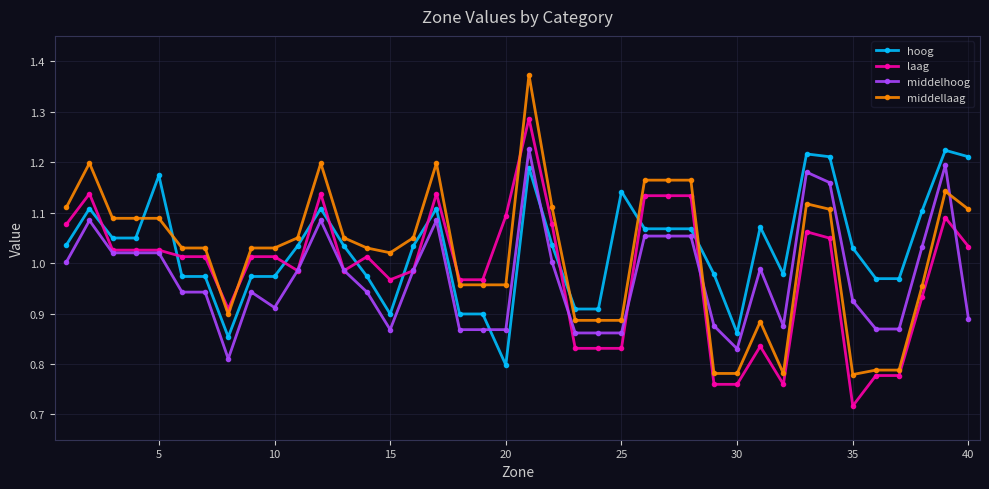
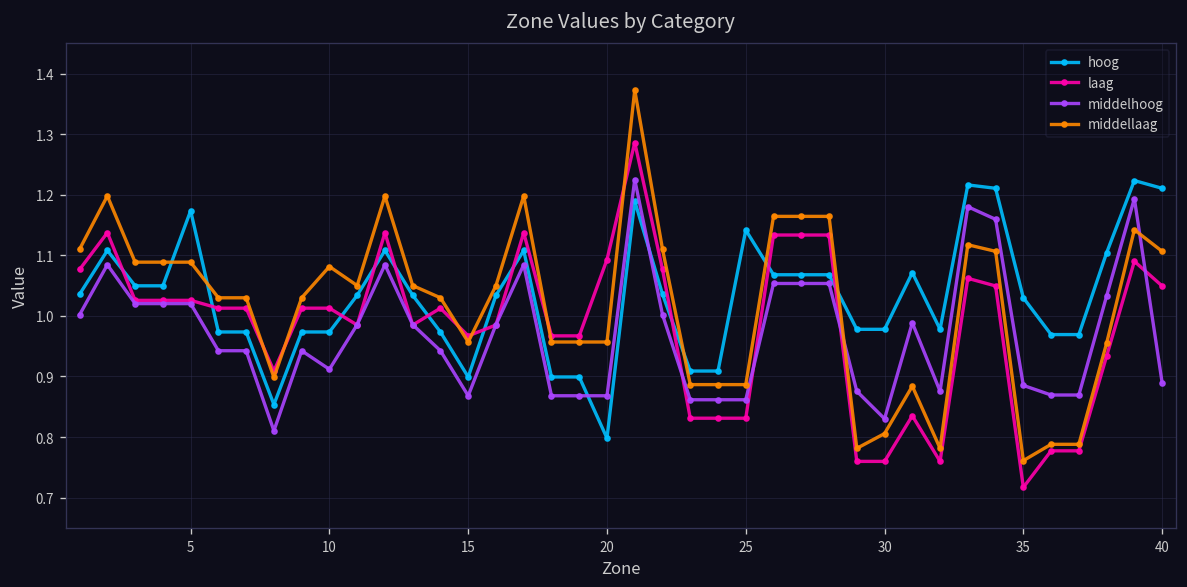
  {
    "hoog": {
      "5": 1.17,
      "10": 0.97,
      "15": 0.90,
      "20": 0.80,
      "25": 1.14,
-     "30": 0.86,
+     "30": 0.98,
      "35": 1.03,
      "40": 1.21
    },
    "laag": {
      "5": 1.03,
      "10": 1.01,
      "15": 0.97,
      "20": 1.09,
      "25": 0.83,
      "30": 0.76,
      "35": 0.72,
-     "40": 1.03
+     "40": 1.05
    },
    "middelhoog": {
      "5": 1.02,
      "10": 0.91,
      "15": 0.87,
      "20": 0.87,
      "25": 0.86,
      "30": 0.83,
-     "35": 0.92,
+     "35": 0.89,
      "40": 0.89
    },
    "middellaag": {
      "5": 1.09,
-     "10": 1.03,
-     "15": 1.02,
+     "10": 1.08,
+     "15": 0.96,
      "20": 0.96,
      "25": 0.89,
-     "30": 0.78,
-     "35": 0.78,
+     "30": 0.81,
+     "35": 0.76,
      "40": 1.11
    }
  }
